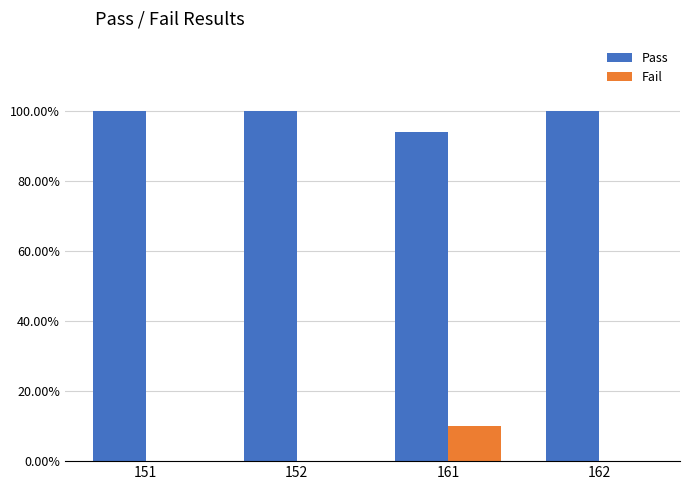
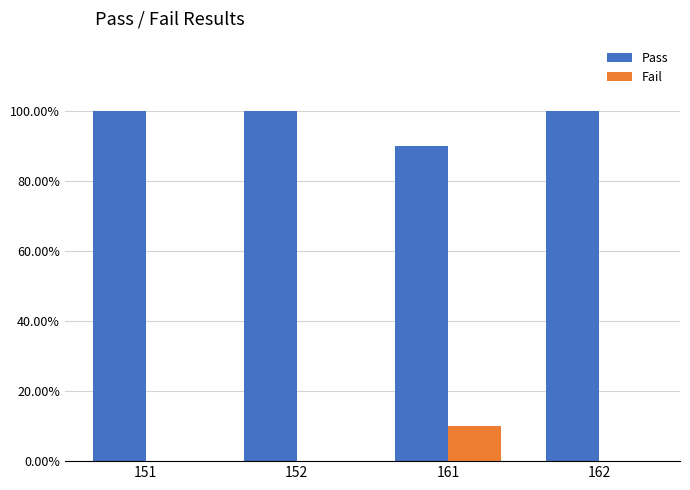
  {
    "Pass": {
      "151": "100%",
      "152": "100%",
-     "161": "94%",
+     "161": "90%",
      "162": "100%"
    },
    "Fail": {
      "151": "0%",
      "152": "0%",
      "161": "10%",
      "162": "0%"
    }
  }
